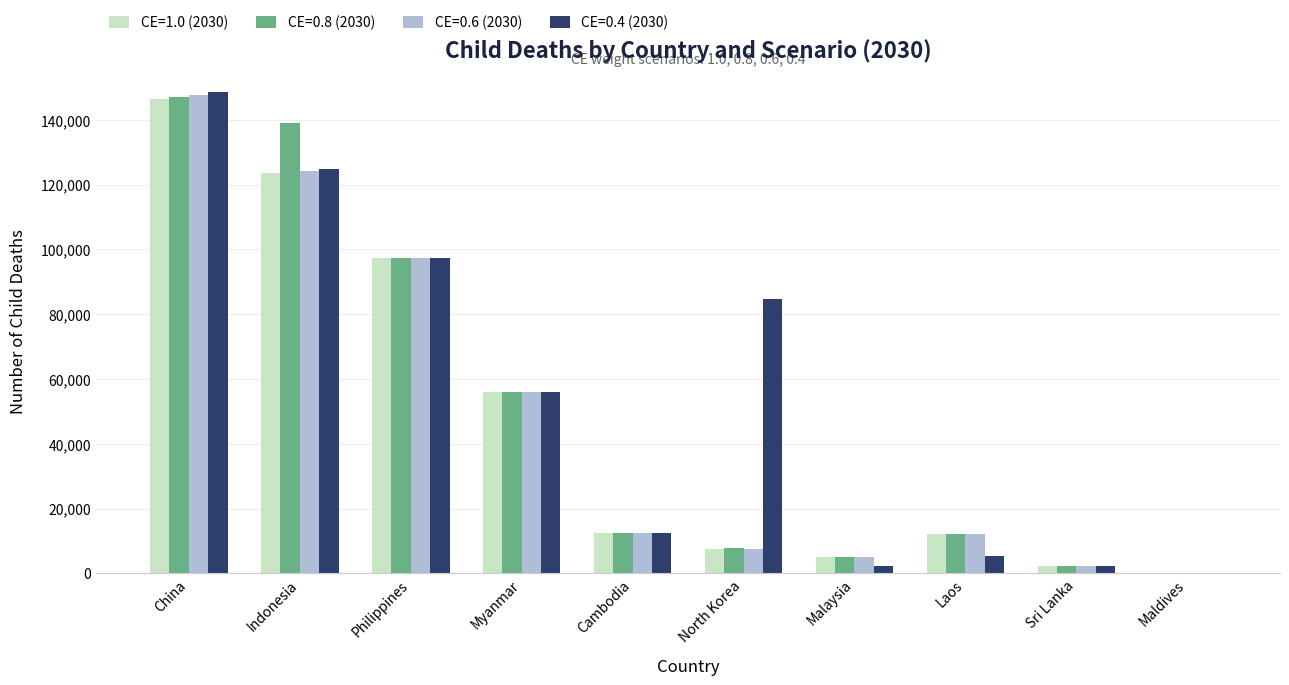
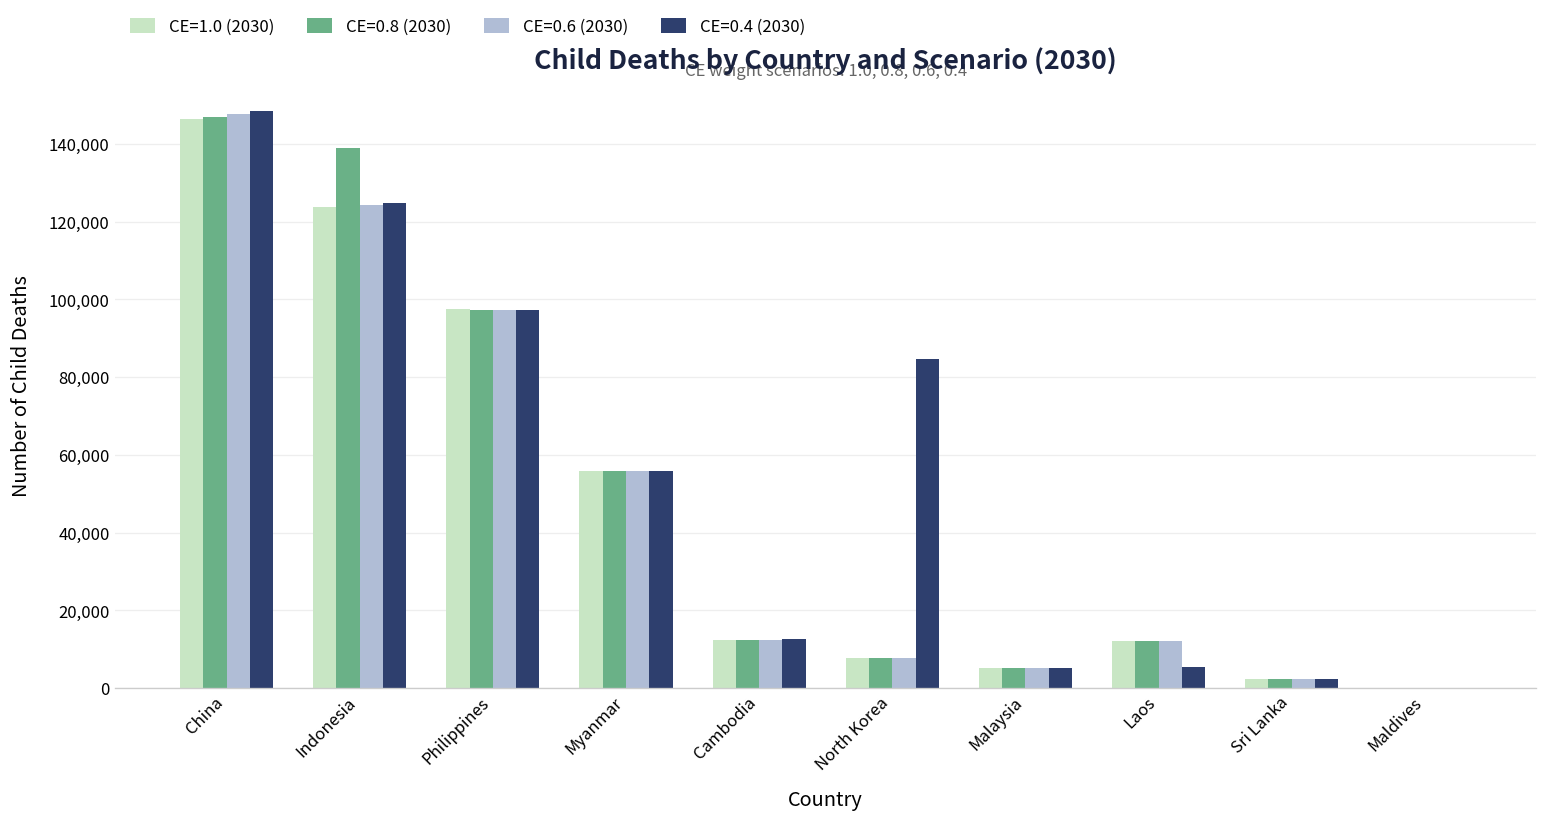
  {
    "CE=0.8 (2030)": {
      "China": "147,000",
      "Indonesia": "139,000",
      "Philippines": "97,000",
      "Myanmar": "56,000",
      "Cambodia": "12,000",
      "North Korea": "8,000",
      "Malaysia": "5,000",
      "Laos": "12,000",
      "Sri Lanka": "2,000"
    },
    "CE=0.4 (2030)": {
      "China": "149,000",
      "Indonesia": "125,000",
      "Philippines": "97,000",
      "Myanmar": "56,000",
      "Cambodia": "12,000",
      "North Korea": "85,000",
-     "Malaysia": "2,000",
+     "Malaysia": "5,000",
      "Laos": "5,000",
      "Sri Lanka": "2,000"
    }
  }
